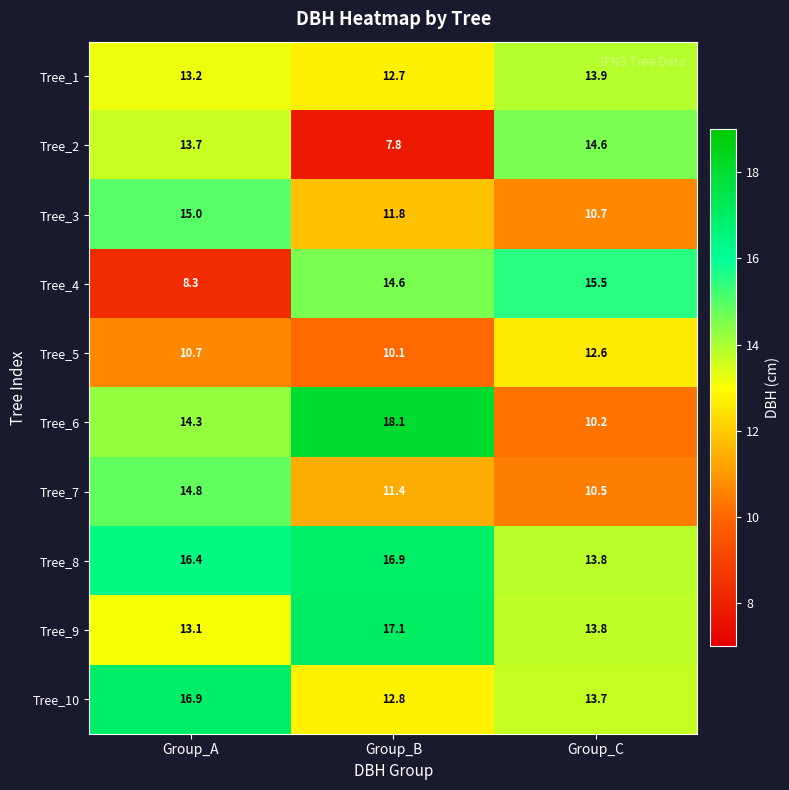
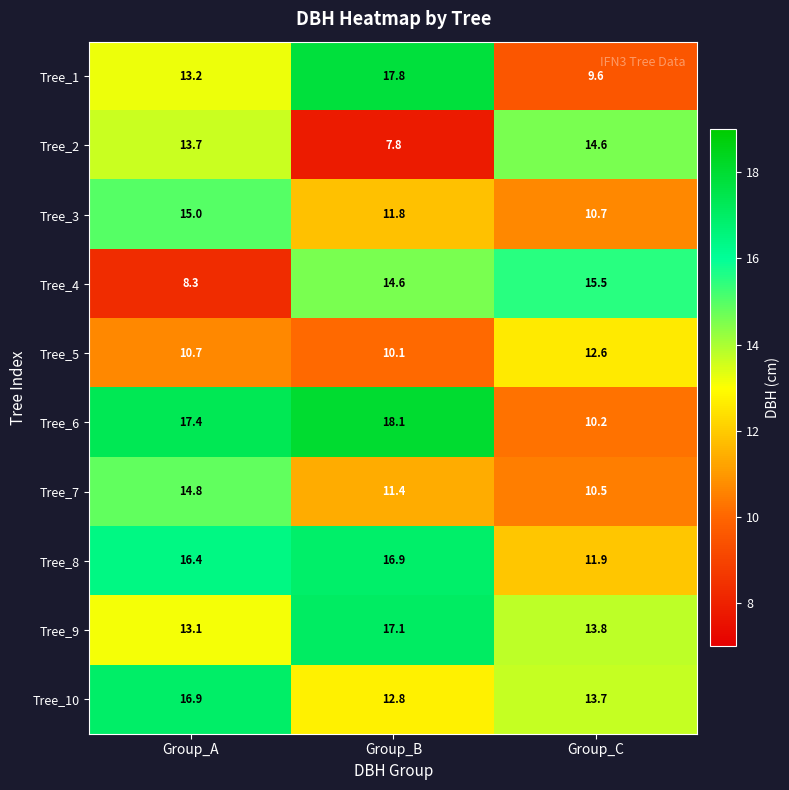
  {
    "Tree_1": {
      "Group_A": 13.2,
-     "Group_B": 12.7,
-     "Group_C": 13.9
+     "Group_B": 17.8,
+     "Group_C": 9.6
    },
    "Tree_2": {
      "Group_A": 13.7,
      "Group_B": 7.8,
      "Group_C": 14.6
    },
    "Tree_3": {
      "Group_A": 15.0,
      "Group_B": 11.8,
      "Group_C": 10.7
    },
    "Tree_4": {
      "Group_A": 8.3,
      "Group_B": 14.6,
      "Group_C": 15.5
    },
    "Tree_5": {
      "Group_A": 10.7,
      "Group_B": 10.1,
      "Group_C": 12.6
    },
    "Tree_6": {
-     "Group_A": 14.3,
+     "Group_A": 17.4,
      "Group_B": 18.1,
      "Group_C": 10.2
    },
    "Tree_7": {
      "Group_A": 14.8,
      "Group_B": 11.4,
      "Group_C": 10.5
    },
    "Tree_8": {
      "Group_A": 16.4,
      "Group_B": 16.9,
-     "Group_C": 13.8
+     "Group_C": 11.9
    },
    "Tree_9": {
      "Group_A": 13.1,
      "Group_B": 17.1,
      "Group_C": 13.8
    },
    "Tree_10": {
      "Group_A": 16.9,
      "Group_B": 12.8,
      "Group_C": 13.7
    }
  }
